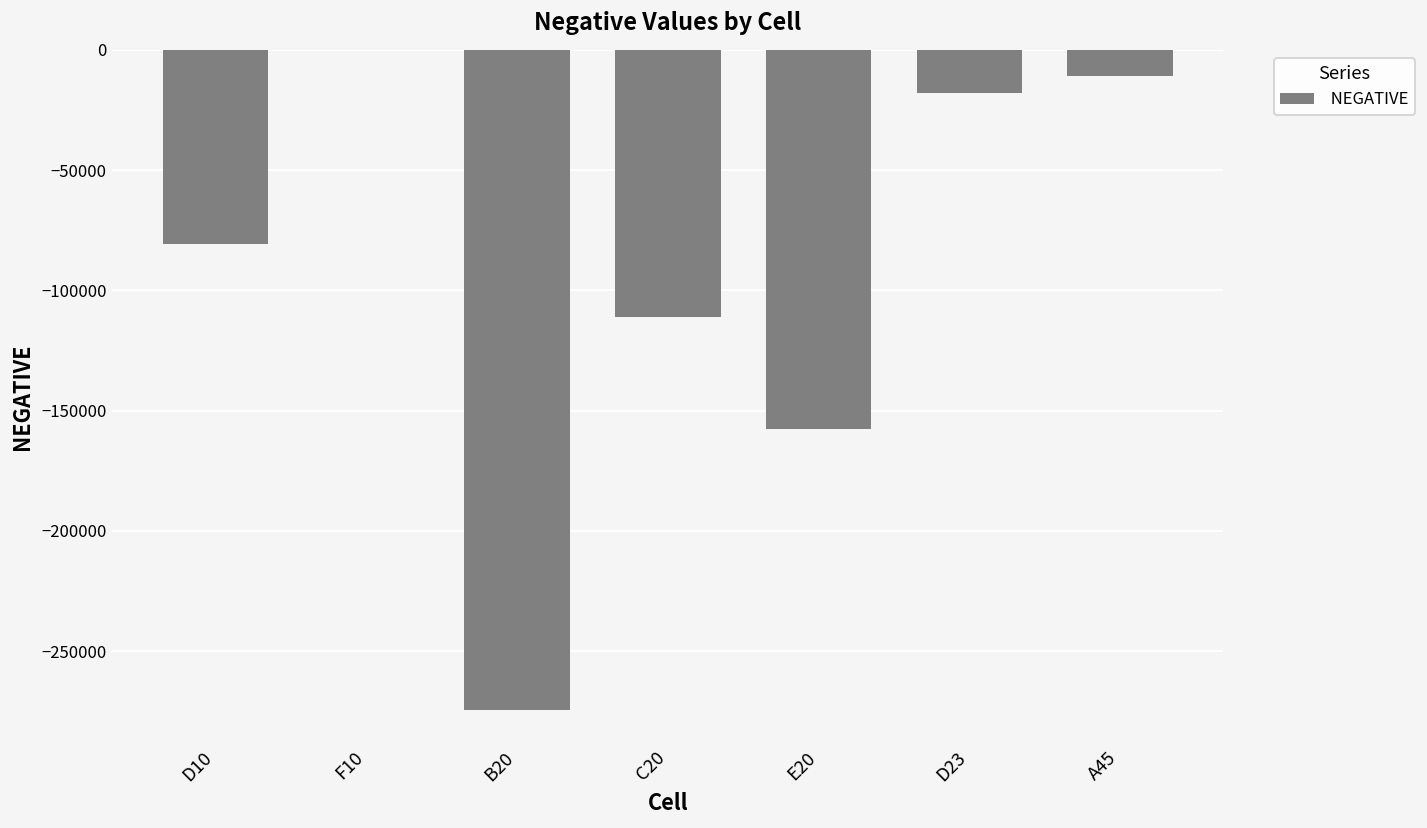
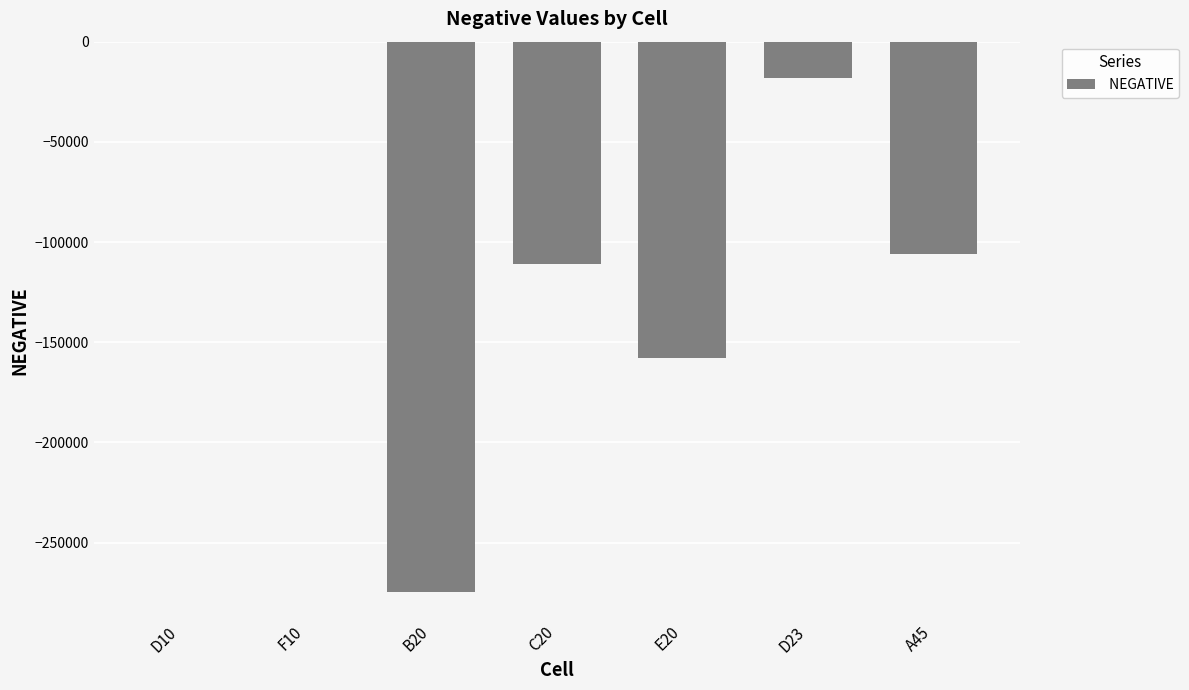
  {
-   "D10": -81000,
+   "D10": 0,
    "B20": -274000,
    "C20": -111000,
    "E20": -158000,
    "D23": -18000,
-   "A45": -11000
+   "A45": -106000
  }
